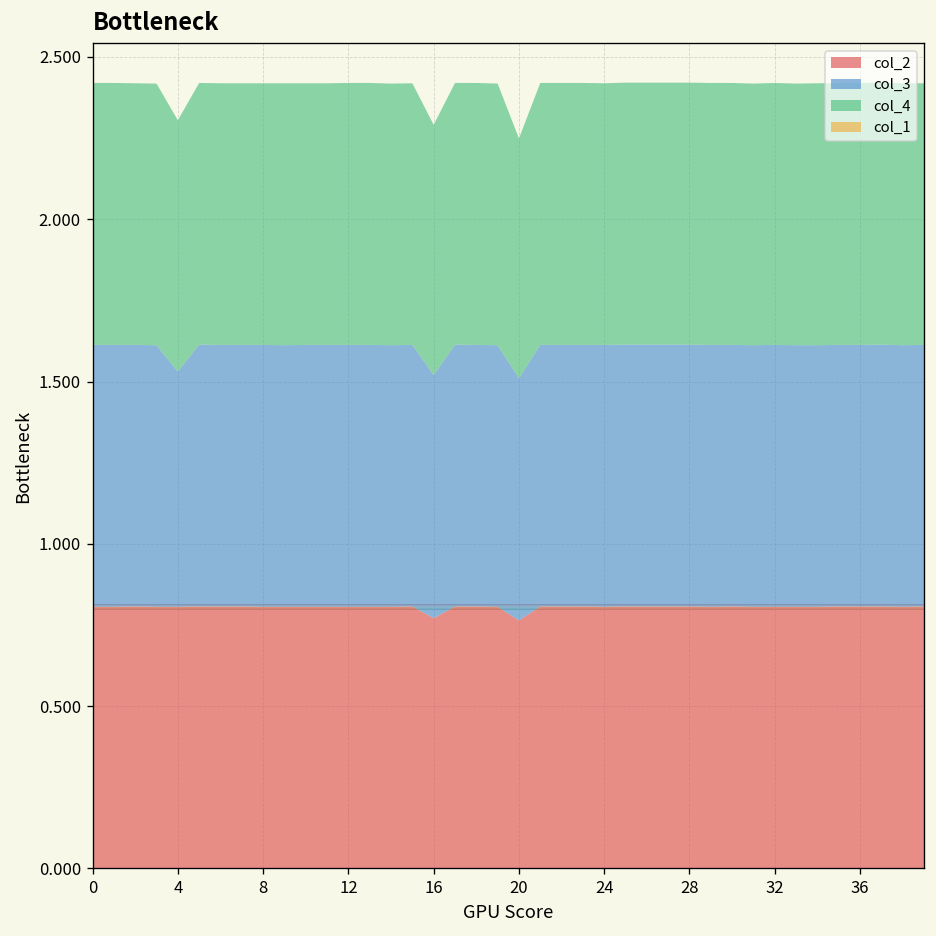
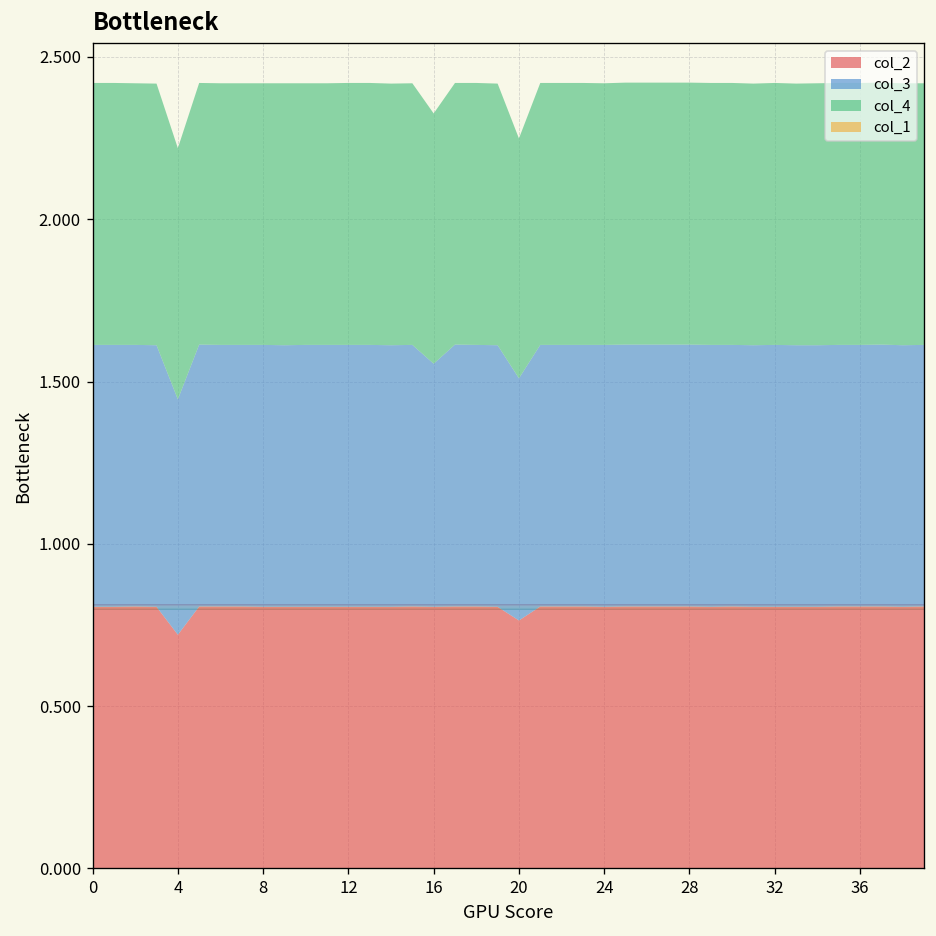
  {
    "col_2": {
      "0": 0.81,
-     "4": 0.81,
+     "4": 0.72,
      "8": 0.81,
      "12": 0.81,
-     "16": 0.77,
+     "16": 0.81,
      "20": 0.76,
      "24": 0.81,
      "28": 0.81,
      "32": 0.81,
      "36": 0.81
    },
    "col_3": {
      "0": 0.81,
      "4": 0.72,
      "8": 0.81,
      "12": 0.81,
      "16": 0.75,
      "20": 0.75,
      "24": 0.81,
      "28": 0.81,
      "32": 0.81,
      "36": 0.81
    }
  }
